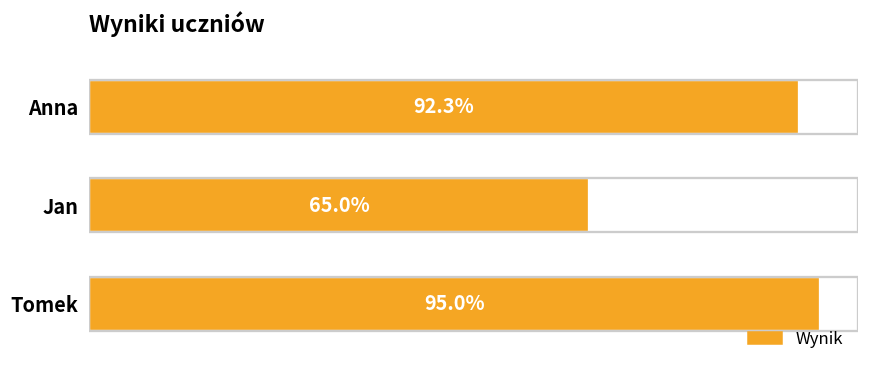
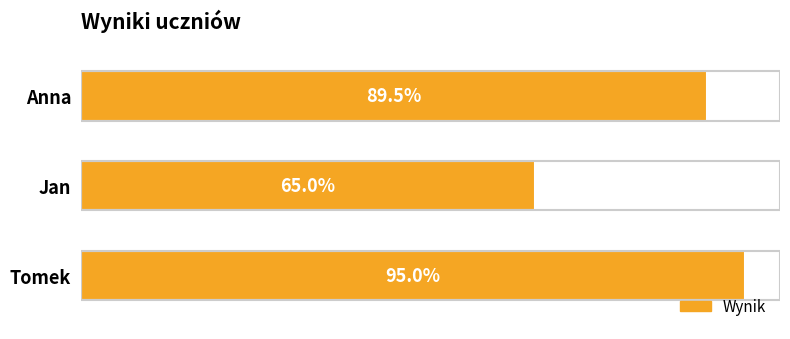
  {
-   "Anna": "92.3%",
+   "Anna": "89.5%",
    "Jan": "65.0%",
    "Tomek": "95.0%"
  }
